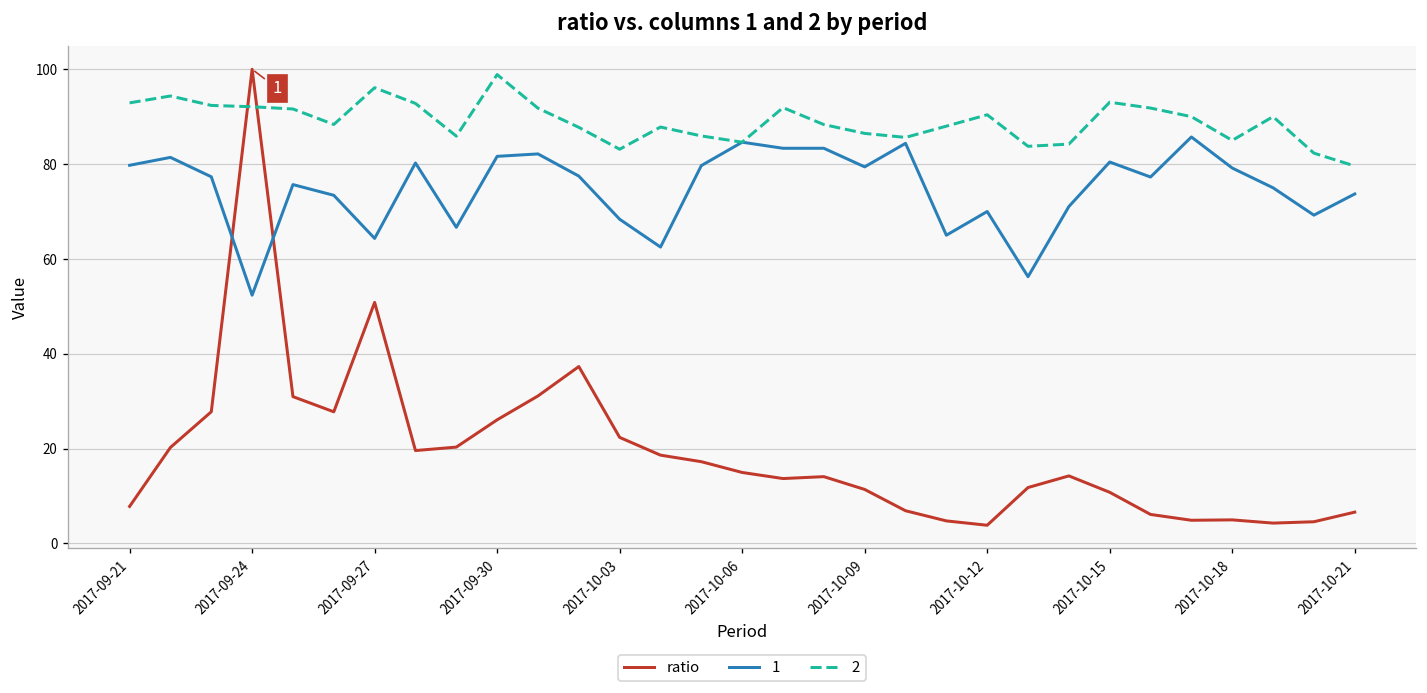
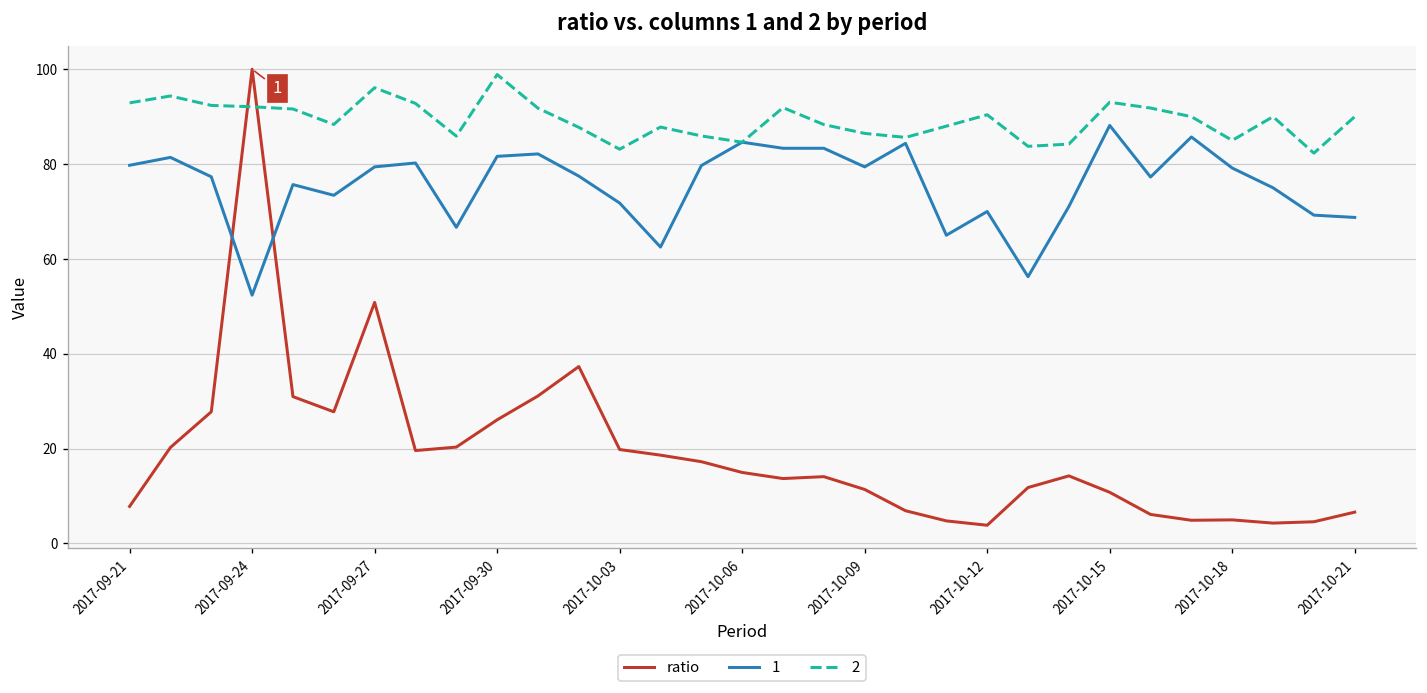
  {
    "ratio": {
      "2017-09-21": 8,
      "2017-09-27": 51,
      "2017-09-30": 26,
-     "2017-10-03": 22,
+     "2017-10-03": 20,
      "2017-10-06": 15,
      "2017-10-09": 11,
      "2017-10-12": 4,
      "2017-10-15": 11,
      "2017-10-18": 5,
      "2017-10-21": 7
    },
    "1": {
      "2017-09-21": 80,
      "2017-09-24": 52,
-     "2017-09-27": 64,
+     "2017-09-27": 79,
      "2017-09-30": 82,
-     "2017-10-03": 68,
+     "2017-10-03": 72,
      "2017-10-09": 79,
      "2017-10-12": 70,
-     "2017-10-15": 80,
+     "2017-10-15": 88,
      "2017-10-18": 79,
-     "2017-10-21": 74
+     "2017-10-21": 69
    },
    "2": {
      "2017-09-21": 93,
      "2017-09-24": 92,
      "2017-09-27": 96,
      "2017-09-30": 99,
      "2017-10-03": 83,
      "2017-10-09": 86,
      "2017-10-12": 90,
      "2017-10-15": 93,
      "2017-10-18": 85,
-     "2017-10-21": 80
+     "2017-10-21": 90
    }
  }
